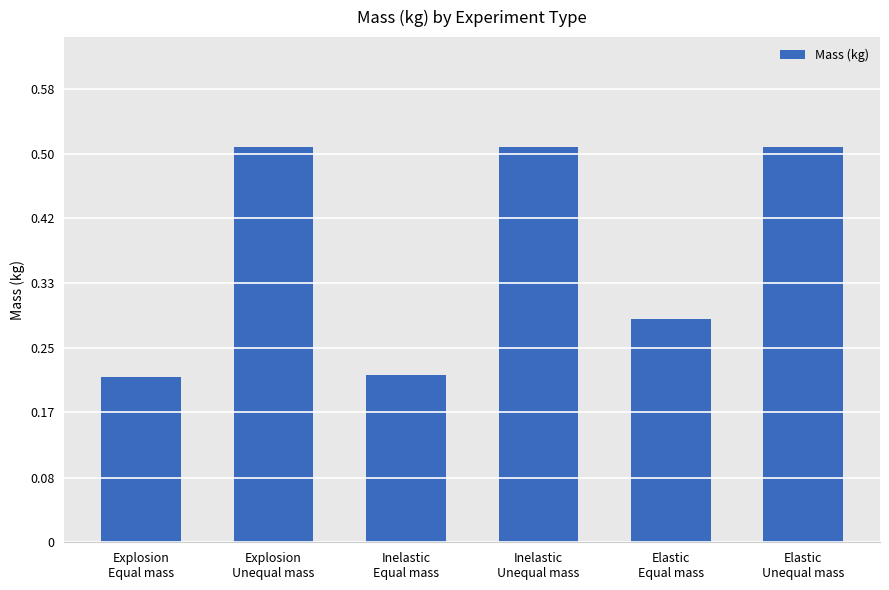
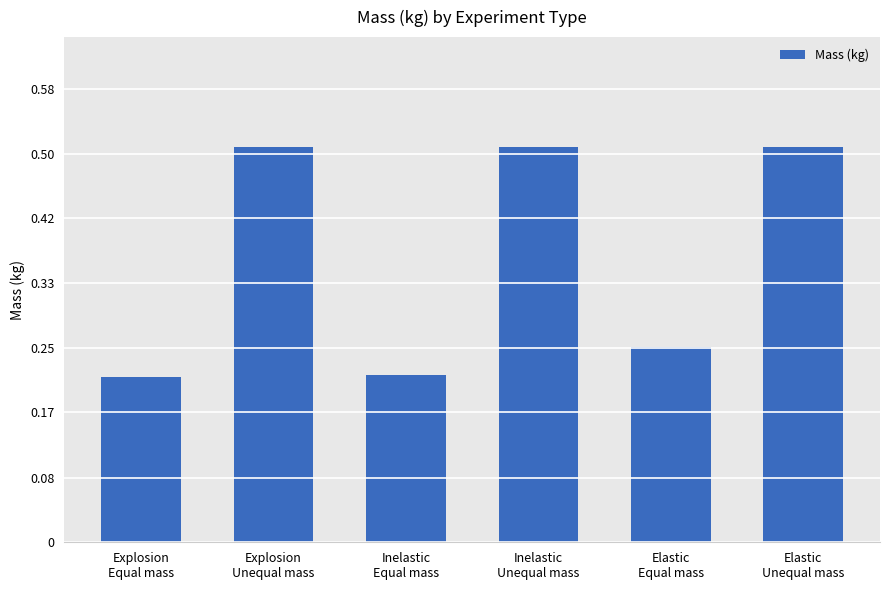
  {
    "Explosion Equal mass": 0.21,
    "Explosion Unequal mass": 0.51,
    "Inelastic Equal mass": 0.22,
    "Inelastic Unequal mass": 0.51,
-   "Elastic Equal mass": 0.29,
+   "Elastic Equal mass": 0.25,
    "Elastic Unequal mass": 0.51
  }
